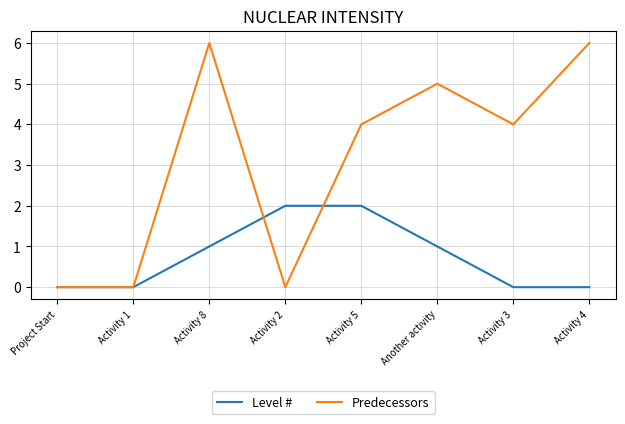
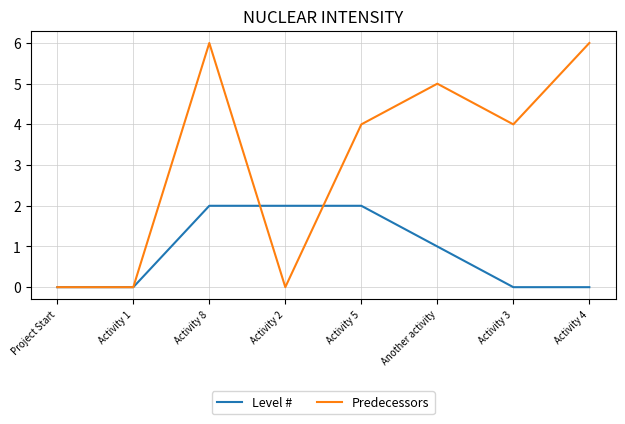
  {
    "Level #": {
-     "Activity 8": 1,
+     "Activity 8": 2,
      "Activity 2": 2,
      "Activity 5": 2,
      "Another activity": 1,
      "Activity 3": 0,
      "Activity 4": 0
    },
    "Predecessors": {
      "Activity 8": 6,
      "Activity 2": 0,
      "Activity 5": 4,
      "Another activity": 5,
      "Activity 3": 4,
      "Activity 4": 6
    }
  }
